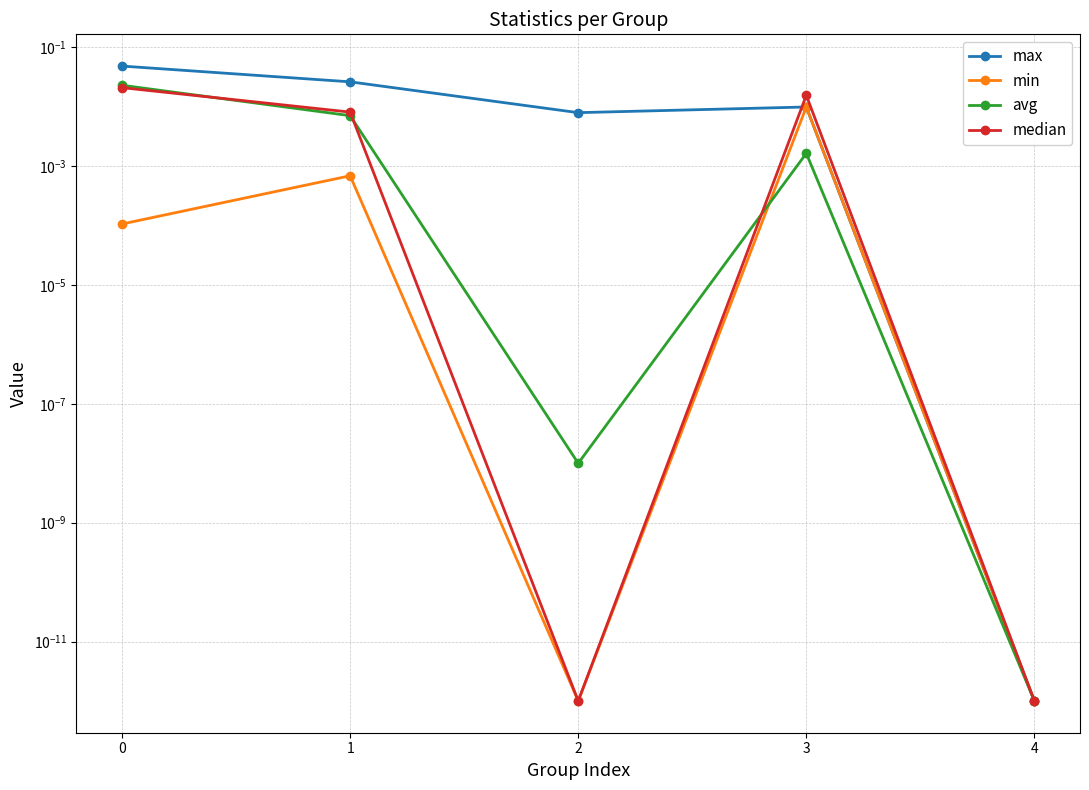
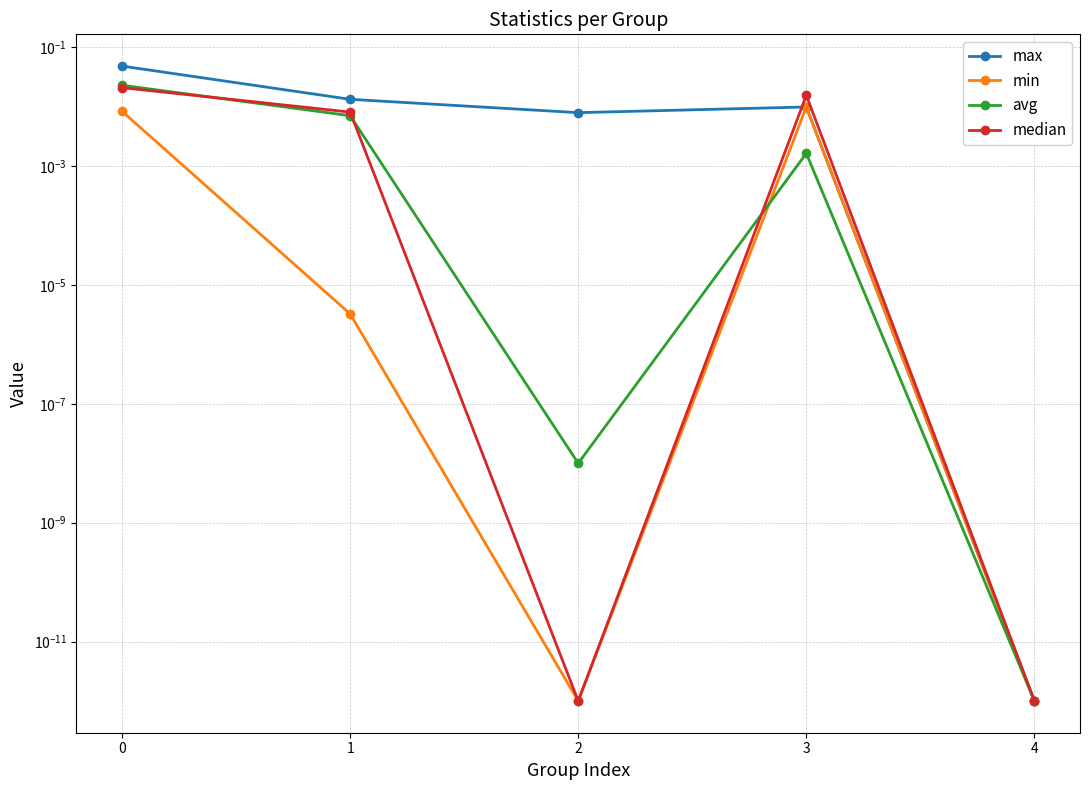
  {
    "max": {
      "0": 0.05,
-     "1": 0.03,
+     "1": 0.013,
      "2": 0.008
    },
    "min": {
-     "0": 0.00011,
-     "1": 0.0007
+     "0": 0.008,
+     "1": 0.000003
    },
    "avg": {
      "1": 0.007,
      "2": 0.000000010,
      "3": 0.0016
    },
    "median": {
      "1": 0.008,
      "3": 0.016
    }
  }
